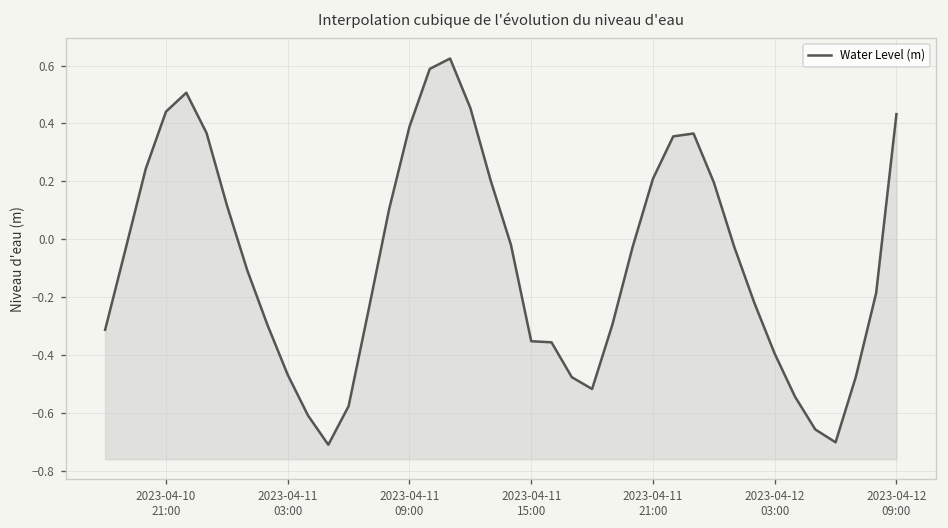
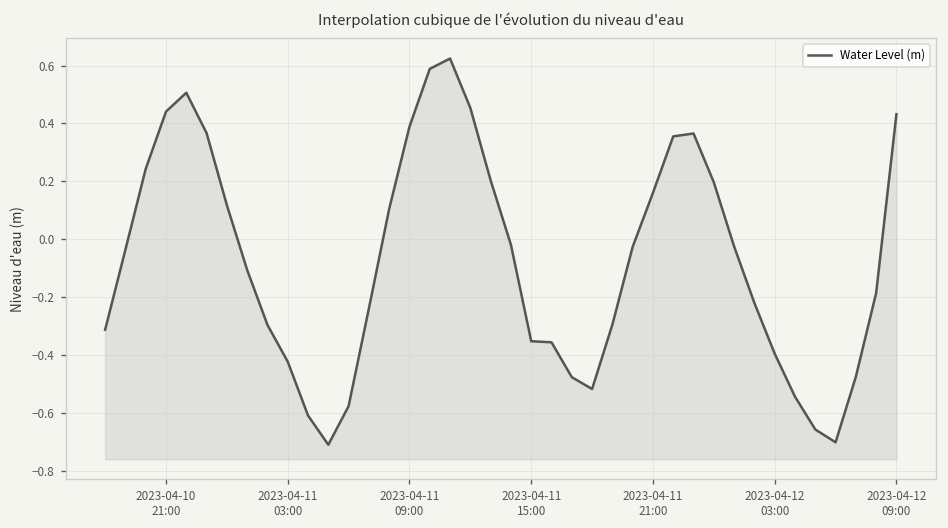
  {
    "2023-04-10 21:00": 0.44,
-   "2023-04-11 03:00": -0.47,
+   "2023-04-11 03:00": -0.42,
    "2023-04-11 09:00": 0.39,
    "2023-04-11 15:00": -0.35,
-   "2023-04-11 21:00": 0.21,
+   "2023-04-11 21:00": 0.16,
    "2023-04-12 03:00": -0.40,
    "2023-04-12 09:00": 0.43
  }
